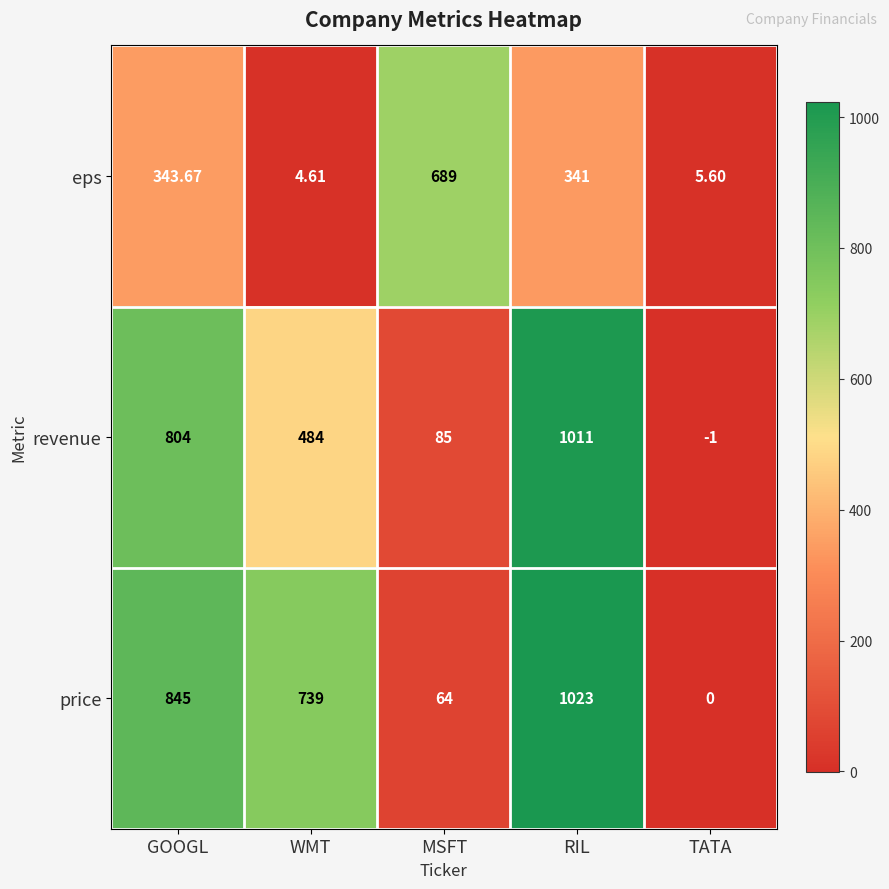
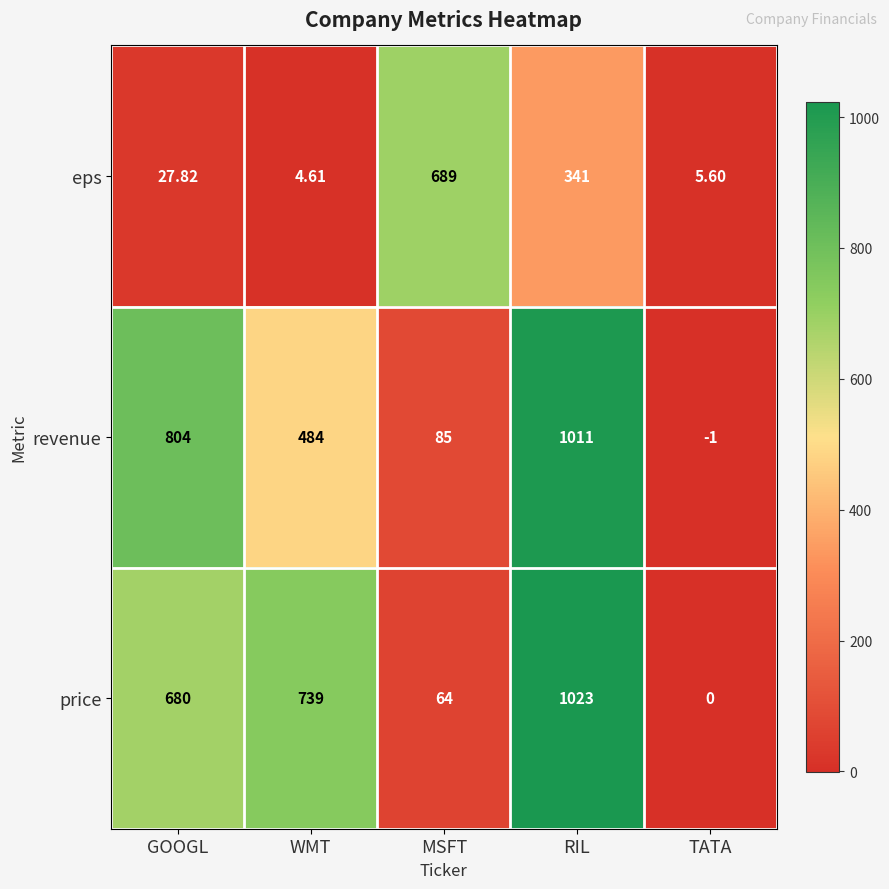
  {
    "eps": {
-     "GOOGL": 343.67,
+     "GOOGL": 27.82,
      "WMT": 4.61,
      "MSFT": 689,
      "RIL": 341,
      "TATA": 5.60
    },
    "revenue": {
      "GOOGL": 804,
      "WMT": 484,
      "MSFT": 85,
      "RIL": 1011,
      "TATA": -1
    },
    "price": {
-     "GOOGL": 845,
+     "GOOGL": 680,
      "WMT": 739,
      "MSFT": 64,
      "RIL": 1023,
      "TATA": 0
    }
  }
